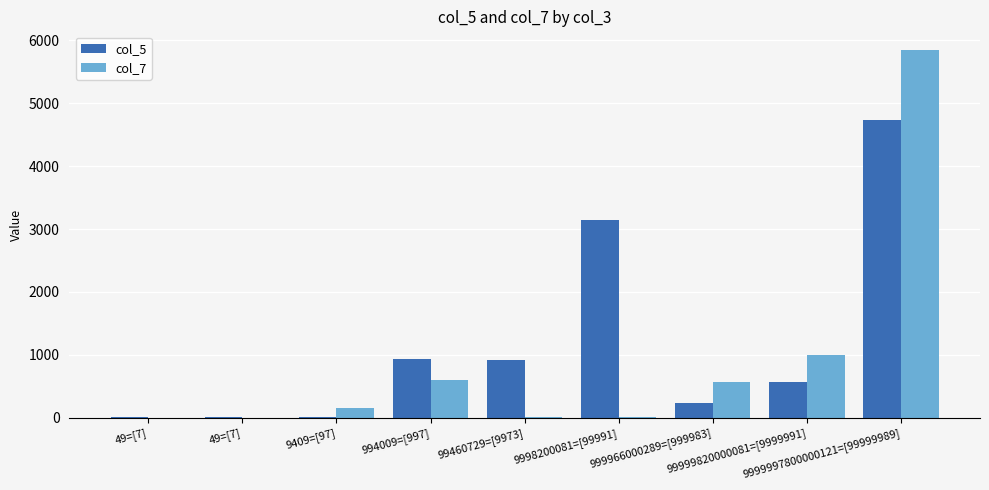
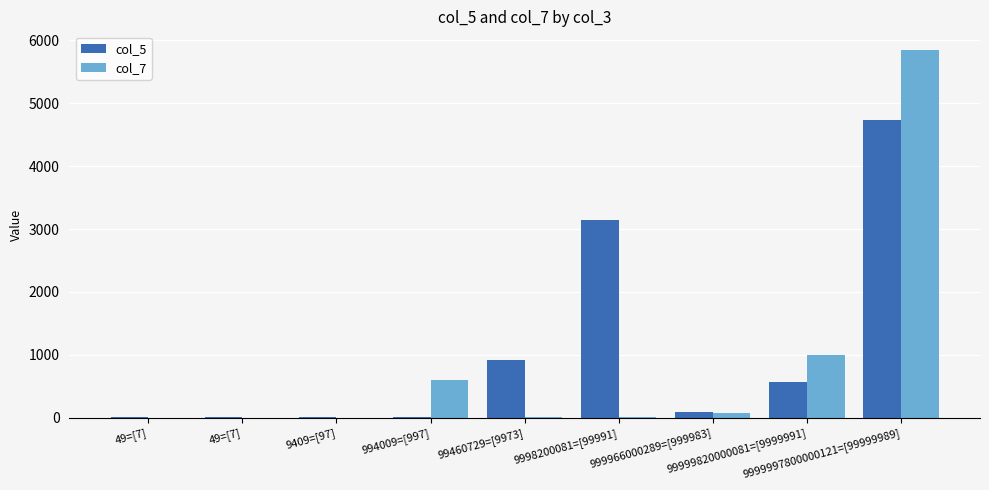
  {
    "col_5": {
-     "994009=[997]": 900,
+     "994009=[997]": 0,
      "99460729=[9973]": 900,
      "9998200081=[99991]": 3100,
-     "999966000289=[999983]": 200,
+     "999966000289=[999983]": 100,
      "99999820000081=[9999991]": 600,
      "9999997800000121=[99999989]": 4700
    },
    "col_7": {
-     "9409=[97]": 200,
+     "9409=[97]": 0,
      "994009=[997]": 600,
-     "999966000289=[999983]": 600,
+     "999966000289=[999983]": 100,
      "99999820000081=[9999991]": 1000,
      "9999997800000121=[99999989]": 5900
    }
  }
